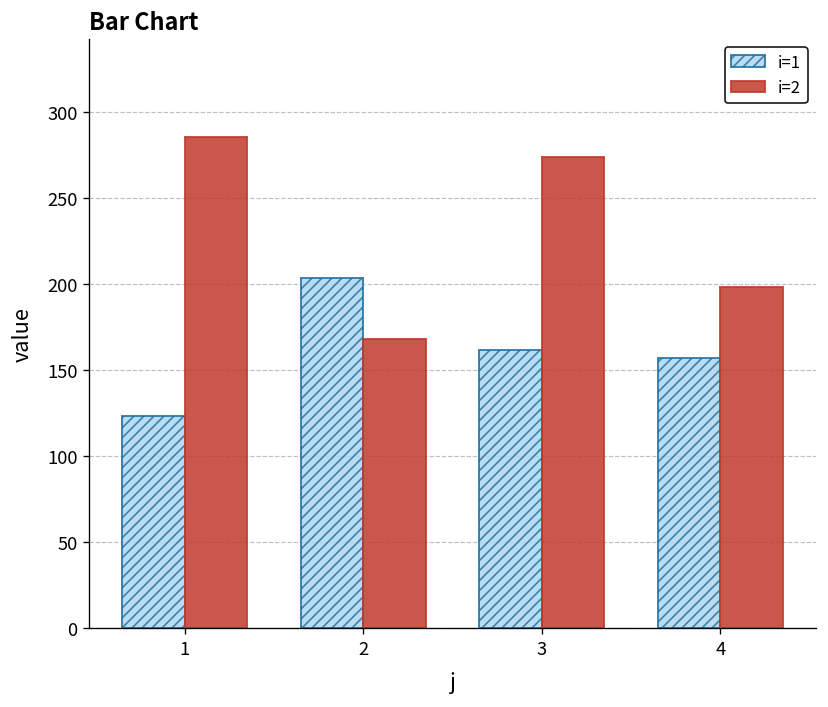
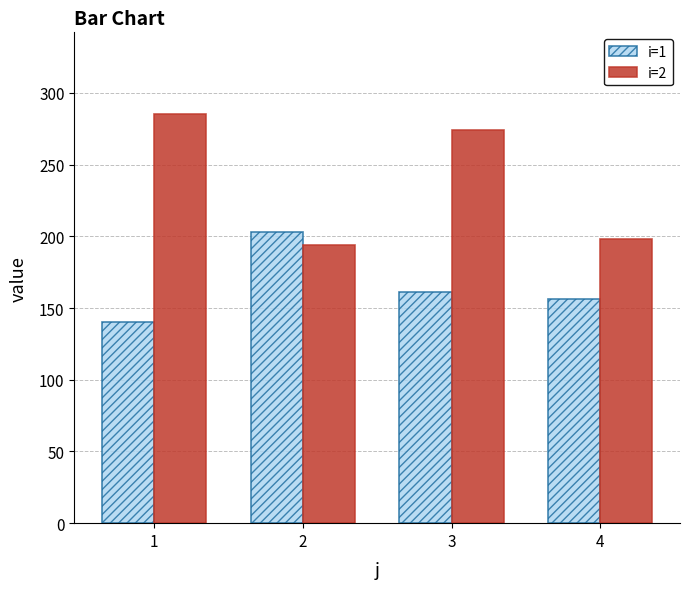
  {
    "i=1": {
-     "1": 123,
+     "1": 140,
      "2": 203,
      "3": 161,
      "4": 157
    },
    "i=2": {
      "1": 285,
-     "2": 168,
+     "2": 194,
      "3": 274,
      "4": 198
    }
  }
